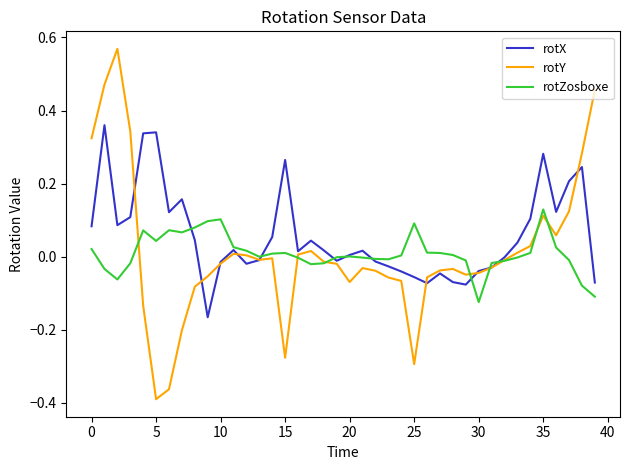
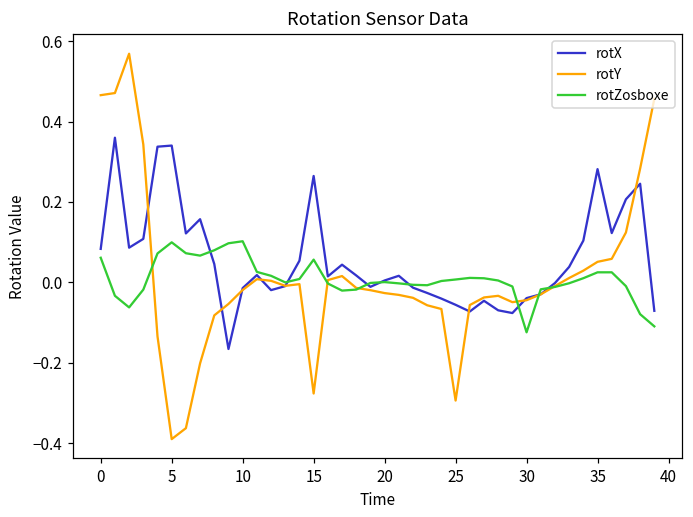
  {
    "rotX": {
      "0": 0.08,
      "5": 0.34,
      "15": 0.26,
      "25": -0.06,
      "35": 0.28
    },
    "rotY": {
-     "0": 0.32,
+     "0": 0.47,
      "5": -0.39,
      "15": -0.28,
-     "20": -0.07,
+     "20": -0.03,
      "25": -0.29,
-     "35": 0.11
+     "35": 0.05
    },
    "rotZosboxe": {
-     "0": 0.02,
-     "5": 0.04,
+     "0": 0.06,
+     "5": 0.10,
      "10": 0.10,
-     "15": 0.01,
-     "25": 0.09,
+     "15": 0.06,
+     "25": 0.01,
      "30": -0.12,
-     "35": 0.13
+     "35": 0.02
    }
  }
